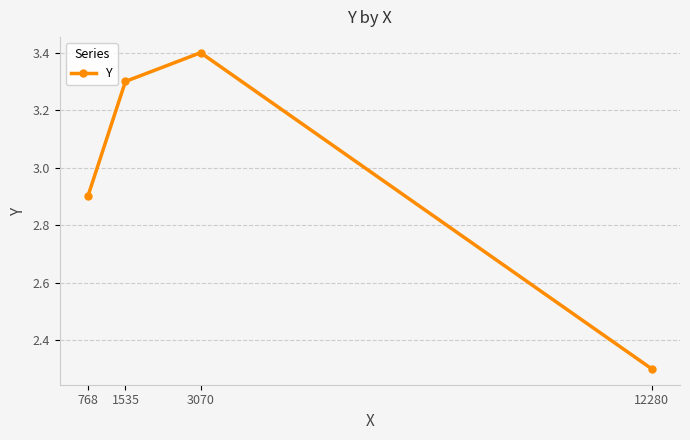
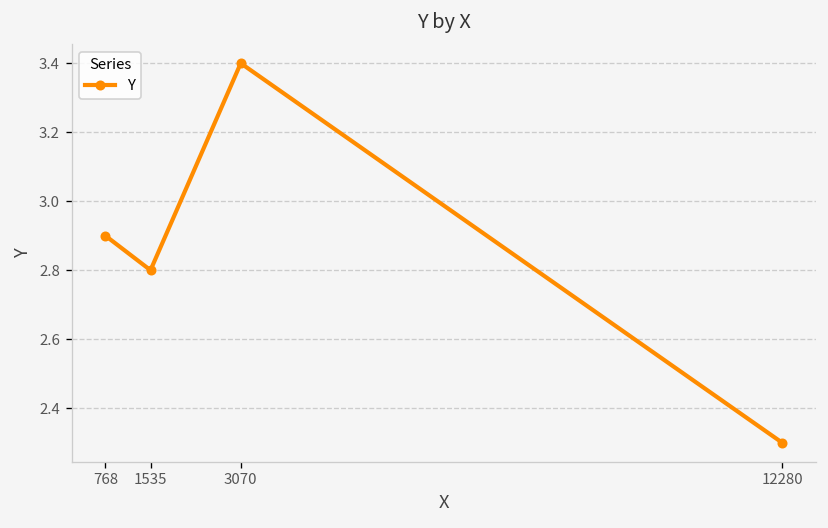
  {
    "768": 2.9,
-   "1535": 3.3,
+   "1535": 2.8,
    "3070": 3.4,
    "12280": 2.3
  }
